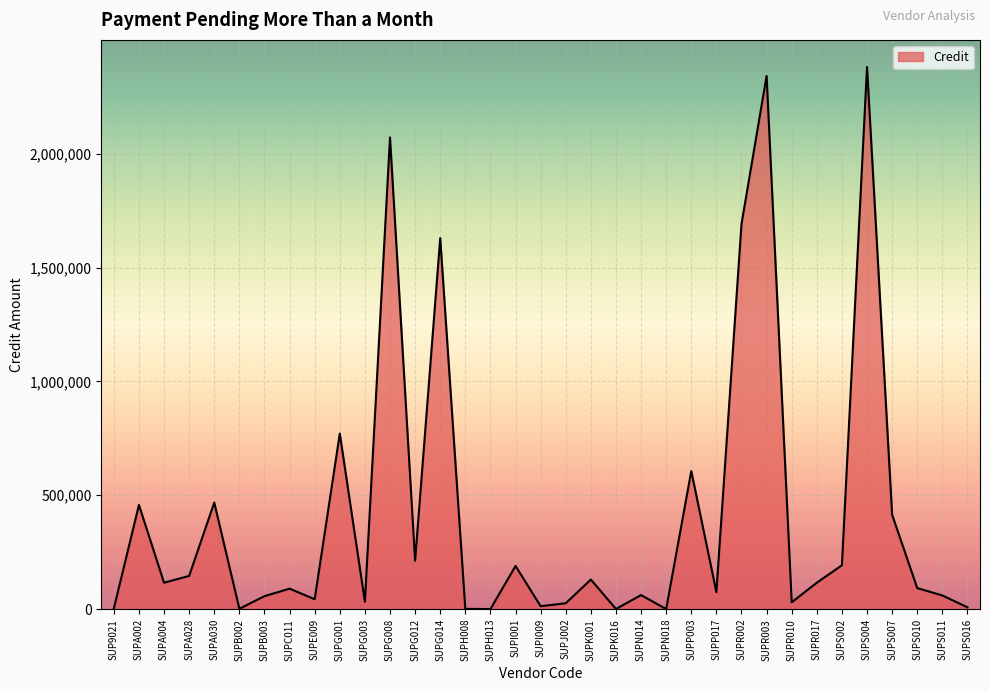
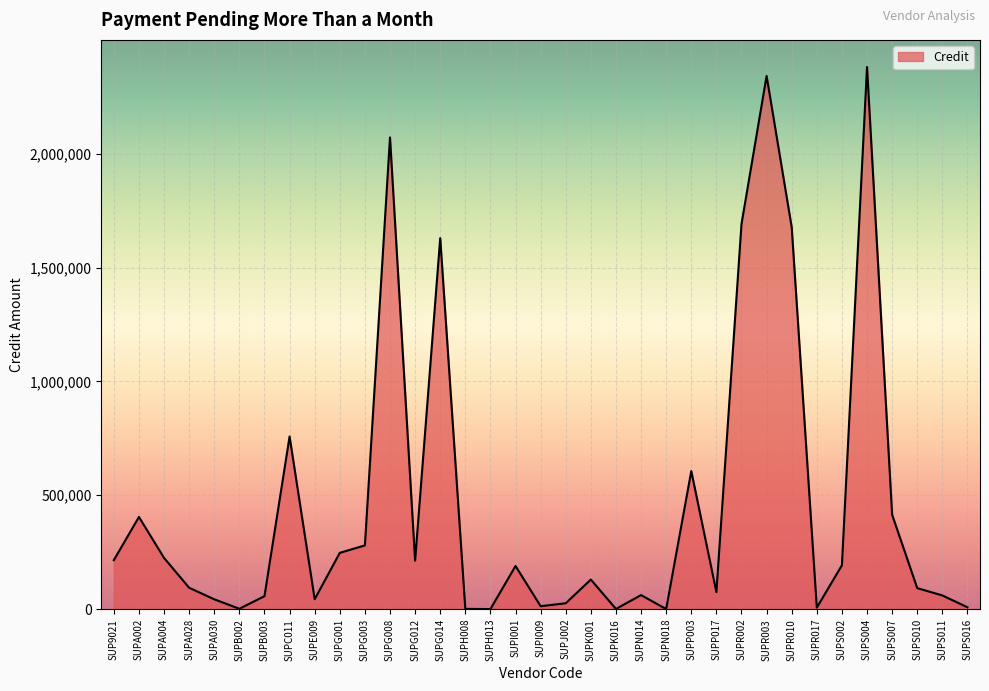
  {
-   "SUP9021": "0",
-   "SUPA002": "460,000",
-   "SUPA004": "120,000",
-   "SUPA028": "150,000",
-   "SUPA030": "470,000",
+   "SUP9021": "210,000",
+   "SUPA002": "400,000",
+   "SUPA004": "220,000",
+   "SUPA028": "90,000",
+   "SUPA030": "40,000",
    "SUPB002": "0",
    "SUPB003": "60,000",
-   "SUPC011": "90,000",
+   "SUPC011": "760,000",
    "SUPE009": "40,000",
-   "SUPG001": "770,000",
-   "SUPG003": "30,000",
+   "SUPG001": "250,000",
+   "SUPG003": "280,000",
    "SUPG008": "2,070,000",
    "SUPG012": "210,000",
    "SUPG014": "1,630,000",
    "SUPH008": "0",
    "SUPH013": "0",
    "SUPI001": "190,000",
    "SUPI009": "10,000",
    "SUPJ002": "30,000",
    "SUPK001": "130,000",
    "SUPK016": "0",
    "SUPN014": "60,000",
    "SUPN018": "0",
    "SUPP003": "610,000",
    "SUPP017": "70,000",
    "SUPR002": "1,690,000",
    "SUPR003": "2,340,000",
-   "SUPR010": "30,000",
-   "SUPR017": "120,000",
+   "SUPR010": "1,680,000",
+   "SUPR017": "10,000",
    "SUPS002": "190,000",
    "SUPS004": "2,380,000",
    "SUPS007": "410,000",
    "SUPS010": "90,000",
    "SUPS011": "60,000",
    "SUPS016": "10,000"
  }
